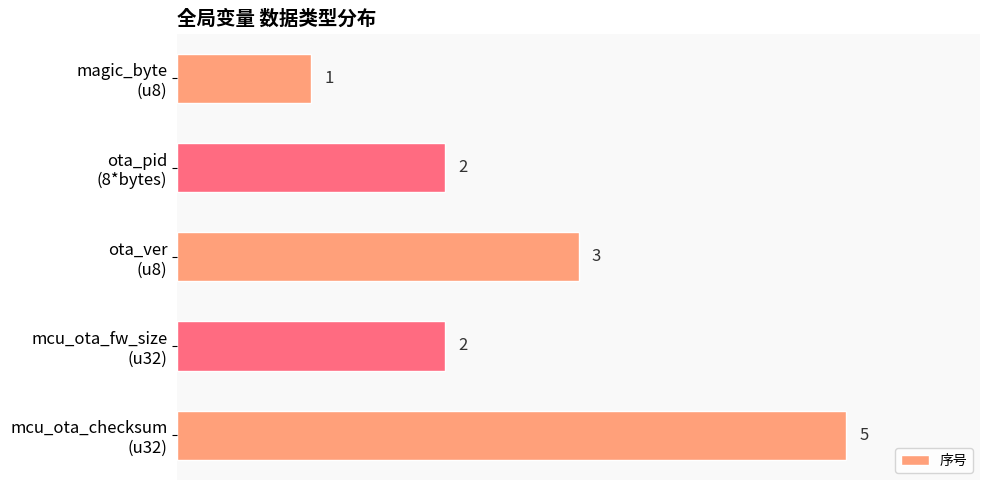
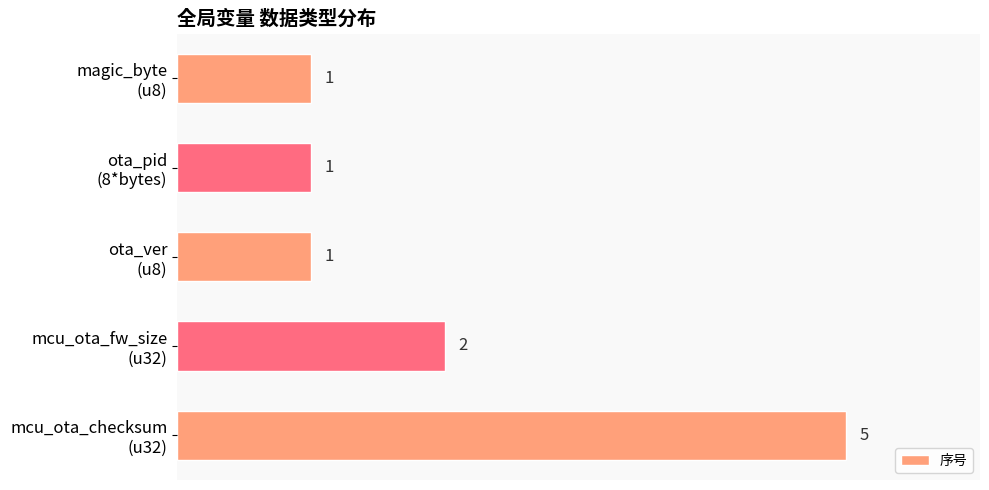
  {
    "magic_byte (u8)": 1,
-   "ota_pid (8*bytes)": 2,
-   "ota_ver (u8)": 3,
+   "ota_pid (8*bytes)": 1,
+   "ota_ver (u8)": 1,
    "mcu_ota_fw_size (u32)": 2,
    "mcu_ota_checksum (u32)": 5
  }
